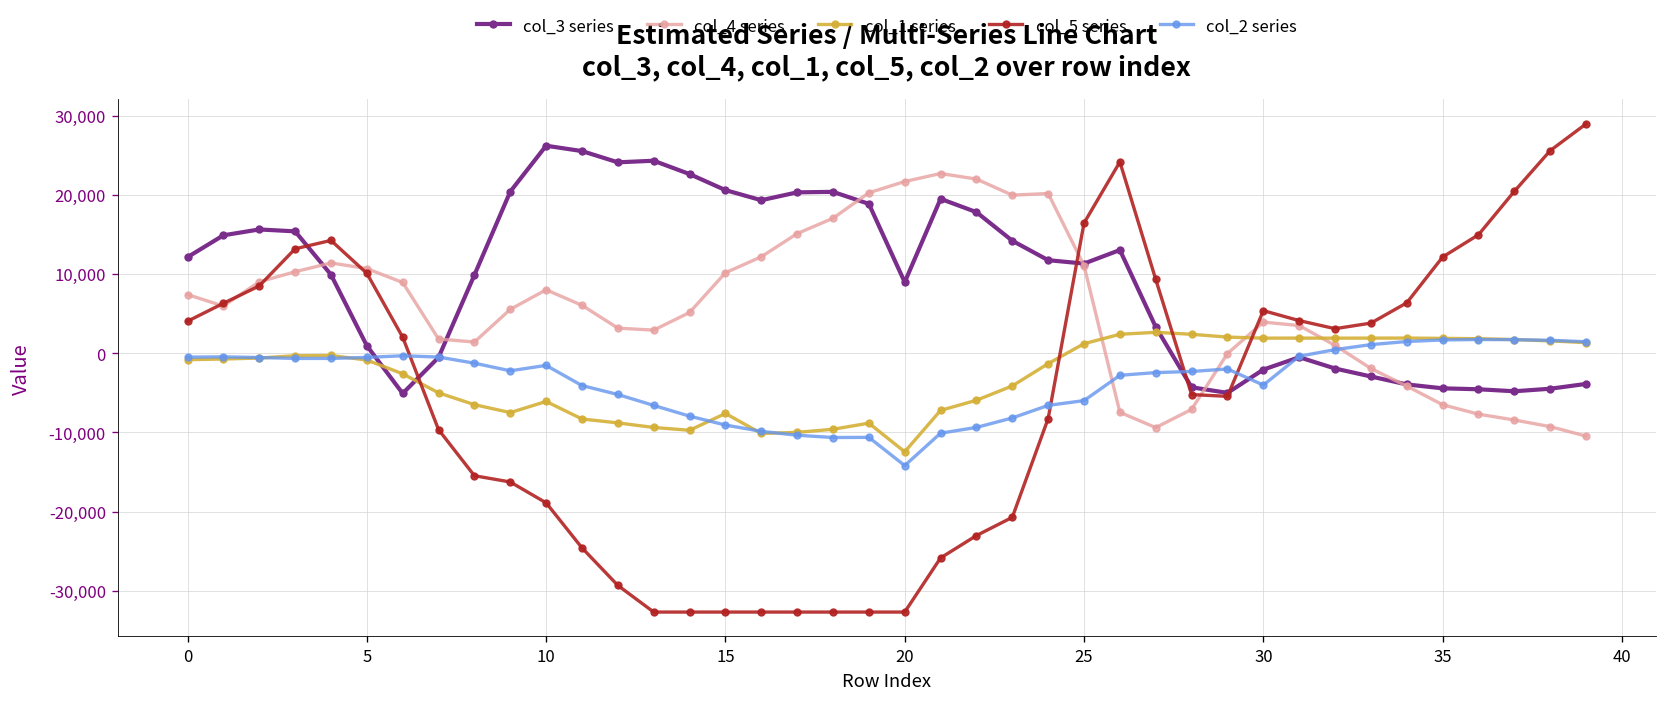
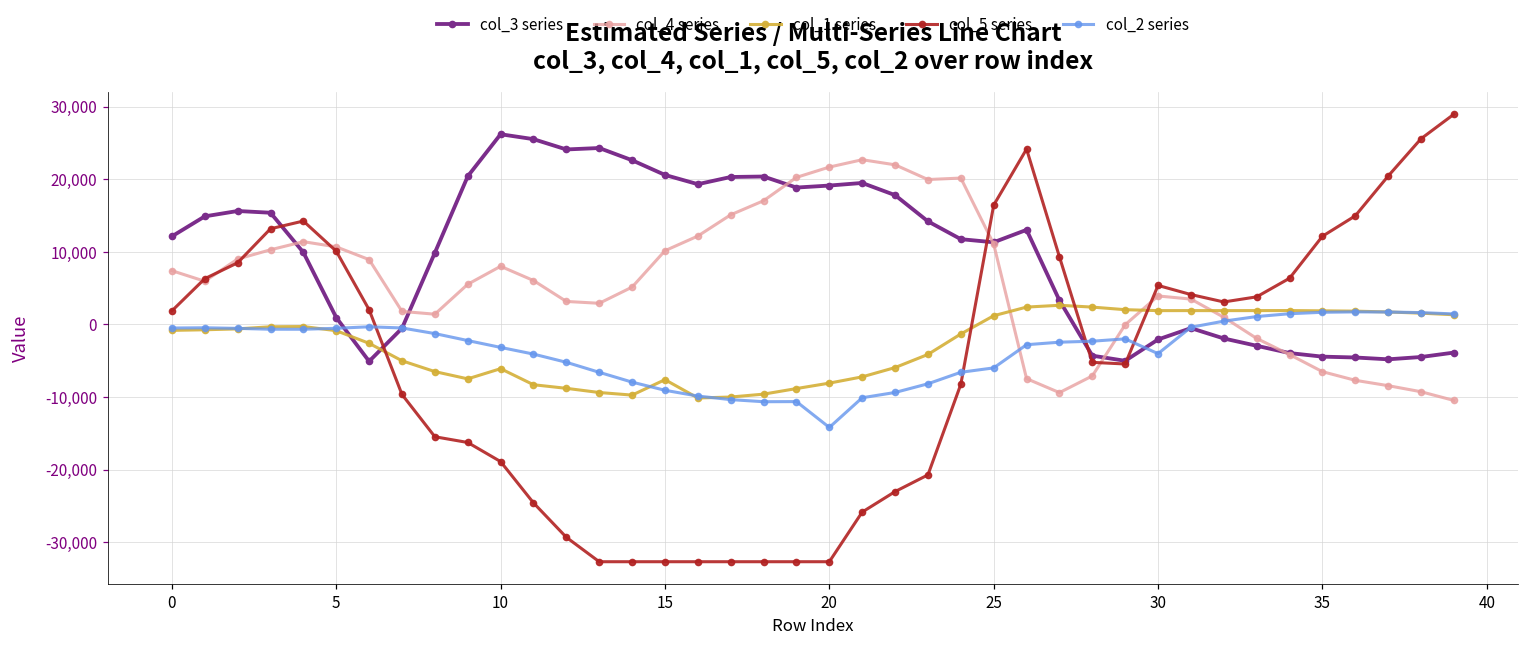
  {
    "col_3 series": {
      "0": "12,000",
      "5": "1,000",
      "10": "26,000",
      "15": "21,000",
-     "20": "9,000",
+     "20": "19,000",
      "30": "-2,000",
      "35": "-4,000"
    },
    "col_4 series": {
      "0": "7,000",
      "5": "11,000",
      "10": "8,000",
      "15": "10,000",
      "20": "22,000",
      "30": "4,000",
      "35": "-7,000"
    },
    "col_1 series": {
      "10": "-6,000",
      "15": "-8,000",
-     "20": "-12,000",
+     "20": "-8,000",
      "25": "1,000",
      "30": "2,000"
    },
    "col_5 series": {
-     "0": "4,000",
+     "0": "2,000",
      "5": "10,000",
      "10": "-19,000",
      "15": "-33,000",
      "20": "-33,000",
      "25": "16,000",
      "30": "5,000",
      "35": "12,000"
    },
    "col_2 series": {
-     "10": "-2,000",
+     "10": "-3,000",
      "15": "-9,000",
      "20": "-14,000",
      "25": "-6,000",
      "30": "-4,000"
    }
  }
